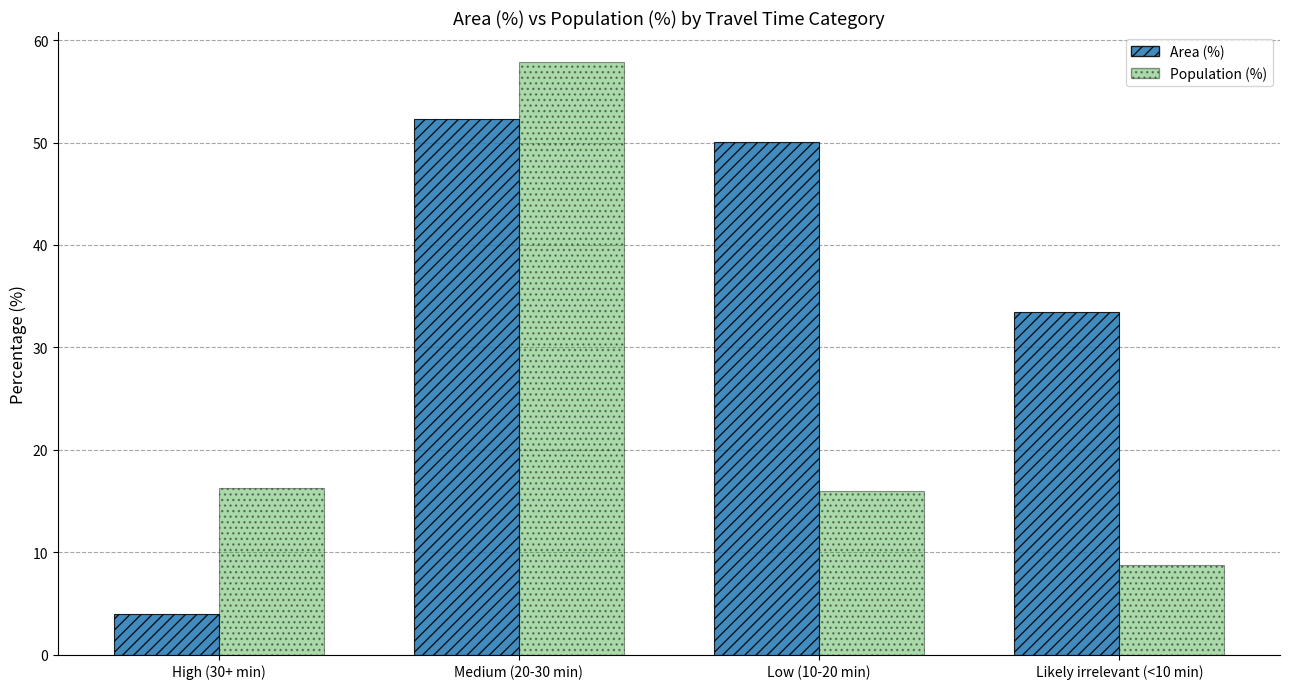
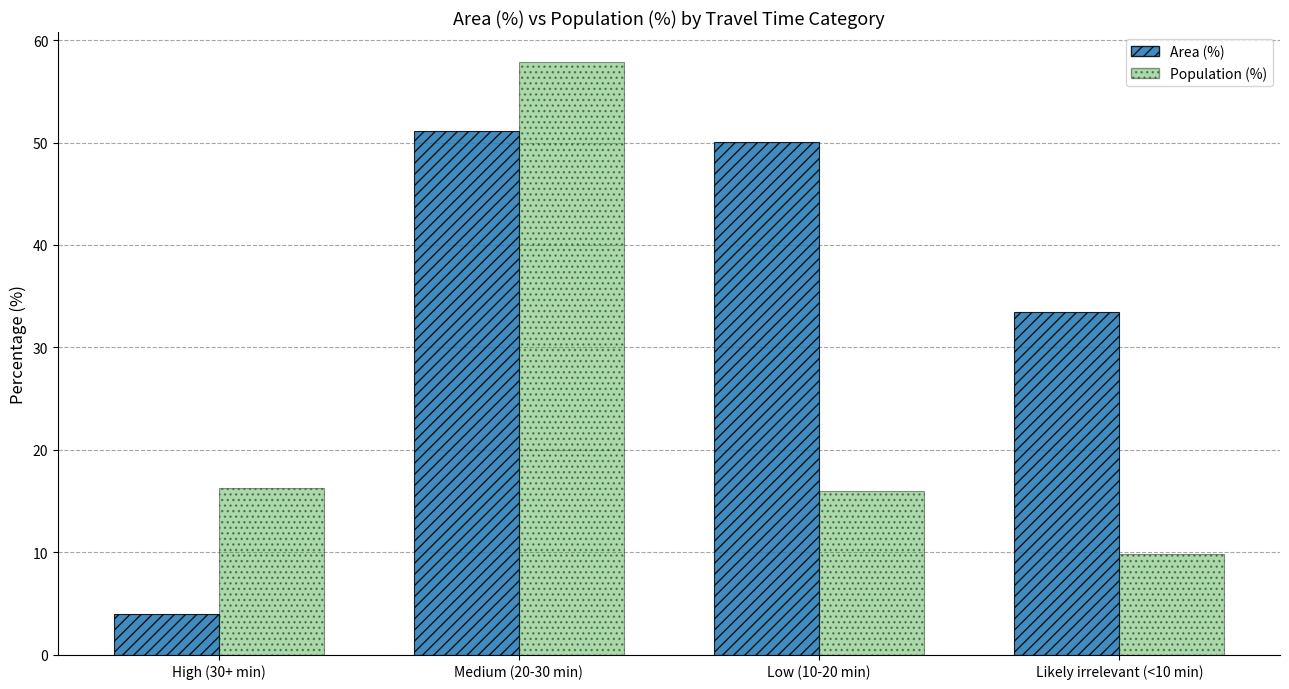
  {
    "Area (%)": {
      "High (30+ min)": 4.0,
-     "Medium (20-30 min)": 52.3,
+     "Medium (20-30 min)": 51.1,
      "Low (10-20 min)": 50.1,
      "Likely irrelevant (<10 min)": 33.5
    },
    "Population (%)": {
      "High (30+ min)": 16.3,
      "Medium (20-30 min)": 57.9,
      "Low (10-20 min)": 16.0,
-     "Likely irrelevant (<10 min)": 8.7
+     "Likely irrelevant (<10 min)": 9.8
    }
  }
